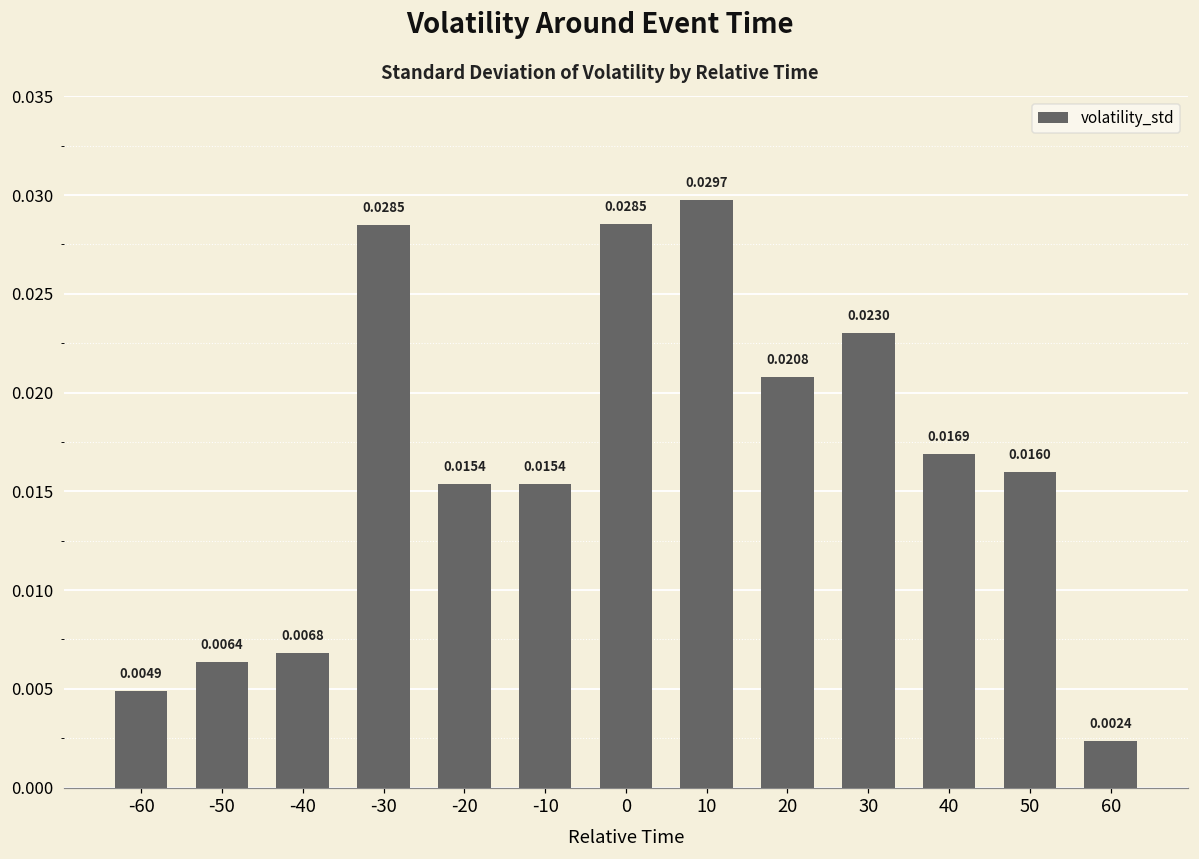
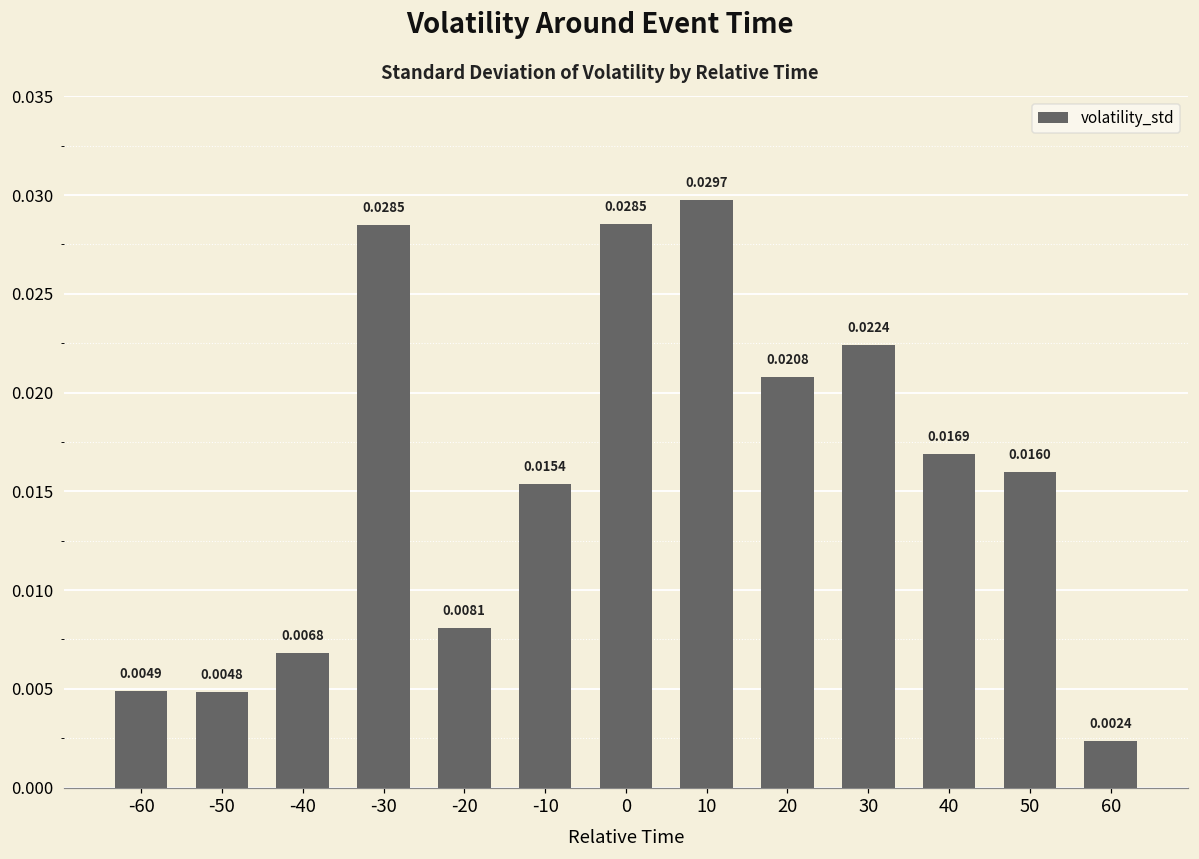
  {
    "-60": 0.0049,
-   "-50": 0.0064,
+   "-50": 0.0048,
    "-40": 0.0068,
    "-30": 0.0285,
-   "-20": 0.0154,
+   "-20": 0.0081,
    "-10": 0.0154,
    "0": 0.0285,
    "10": 0.0297,
    "20": 0.0208,
-   "30": 0.0230,
+   "30": 0.0224,
    "40": 0.0169,
    "50": 0.0160,
    "60": 0.0024
  }
